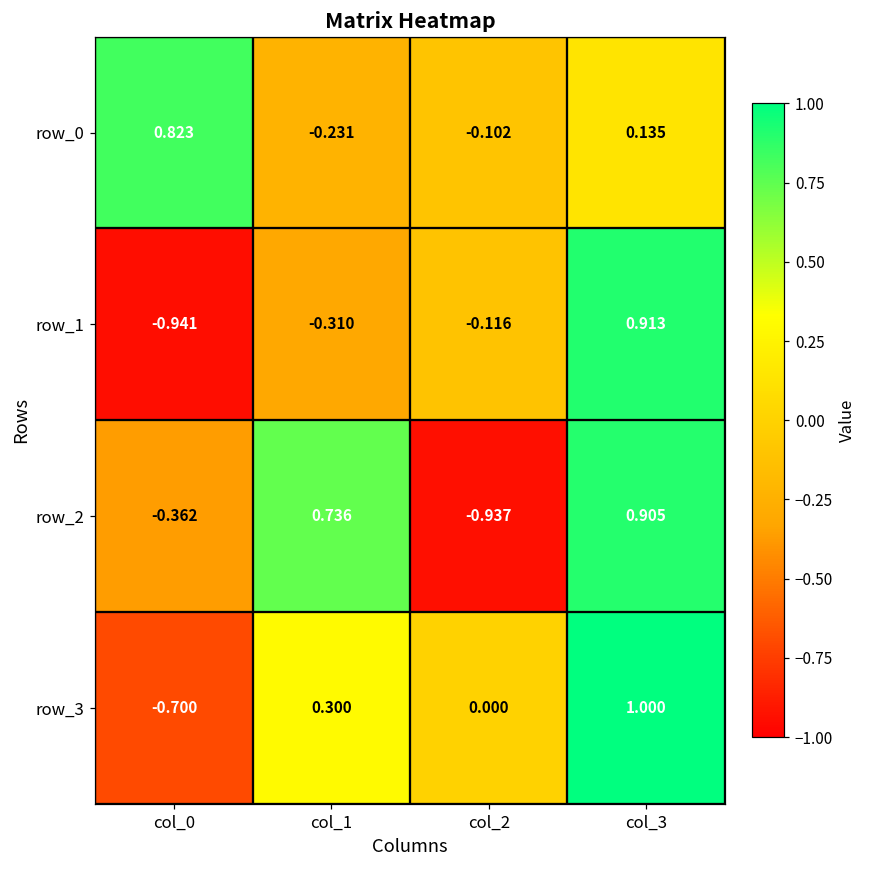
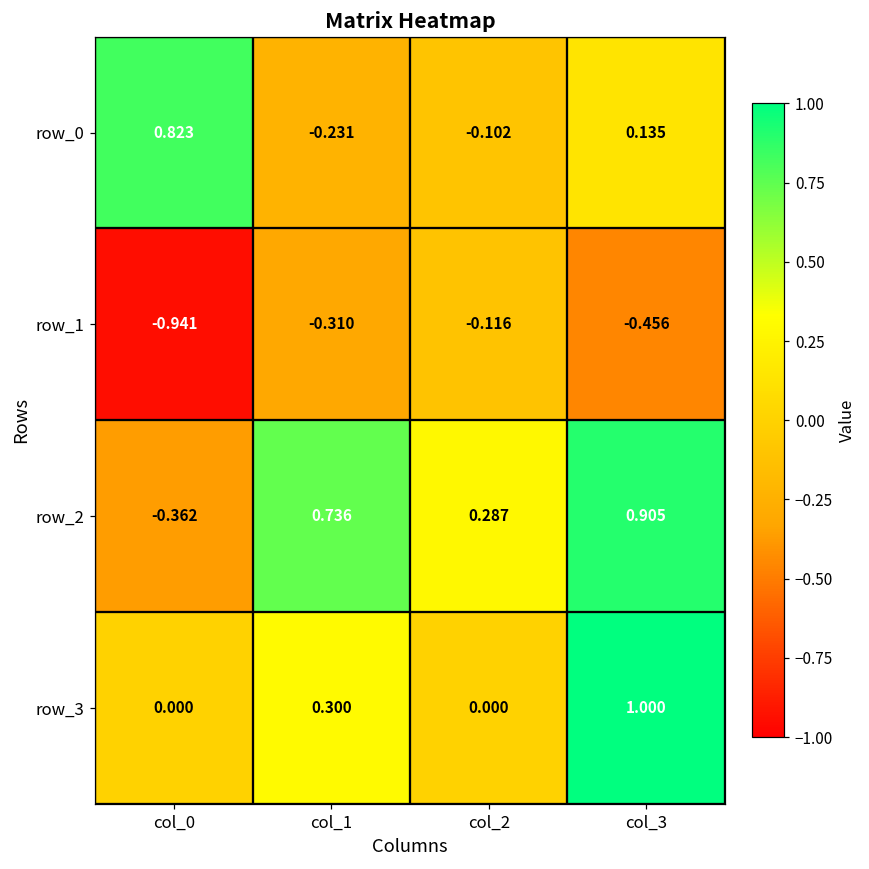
  {
    "row_0": {
      "col_0": 0.823,
      "col_1": -0.231,
      "col_2": -0.102,
      "col_3": 0.135
    },
    "row_1": {
      "col_0": -0.941,
      "col_1": -0.310,
      "col_2": -0.116,
-     "col_3": 0.913
+     "col_3": -0.456
    },
    "row_2": {
      "col_0": -0.362,
      "col_1": 0.736,
-     "col_2": -0.937,
+     "col_2": 0.287,
      "col_3": 0.905
    },
    "row_3": {
-     "col_0": -0.700,
+     "col_0": 0.000,
      "col_1": 0.300,
      "col_2": 0.000,
      "col_3": 1.000
    }
  }
